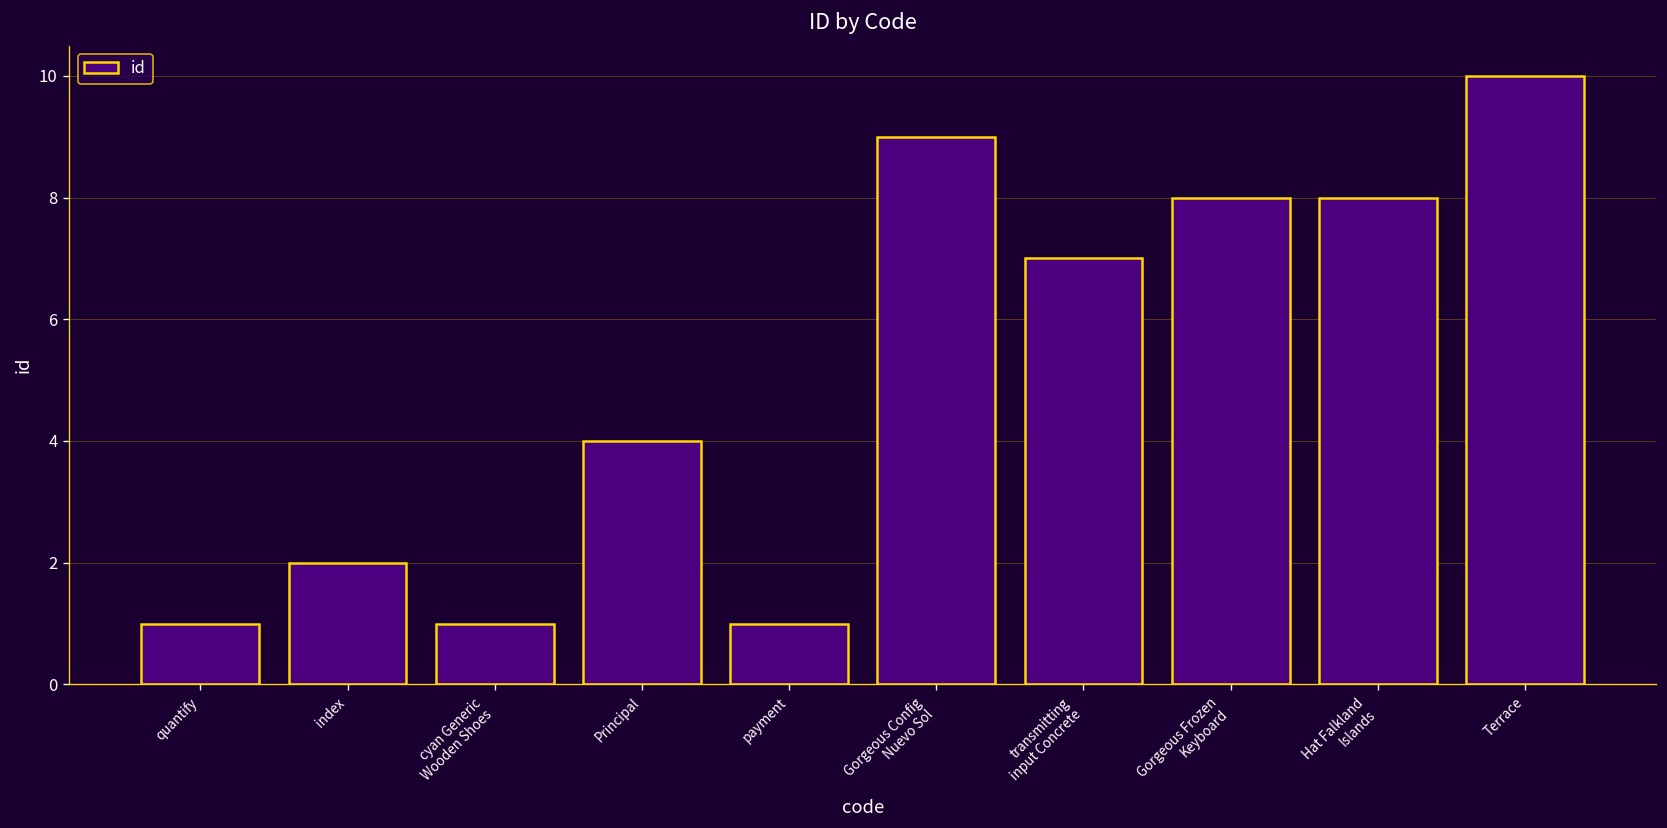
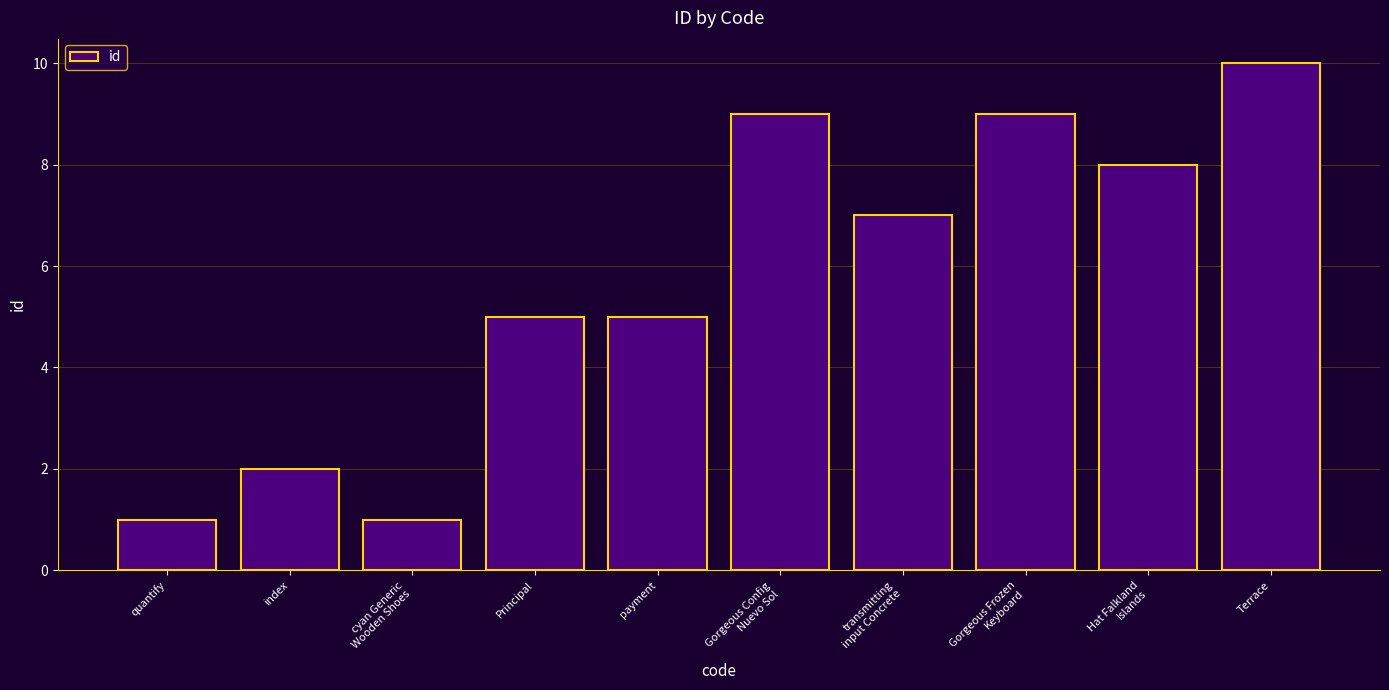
  {
    "quantify": 1,
    "index": 2,
    "cyan Generic Wooden Shoes": 1,
-   "Principal": 4,
-   "payment": 1,
+   "Principal": 5,
+   "payment": 5,
    "Gorgeous Config Nuevo Sol": 9,
    "transmitting input Concrete": 7,
-   "Gorgeous Frozen Keyboard": 8,
+   "Gorgeous Frozen Keyboard": 9,
    "Hat Falkland Islands": 8,
    "Terrace": 10
  }
